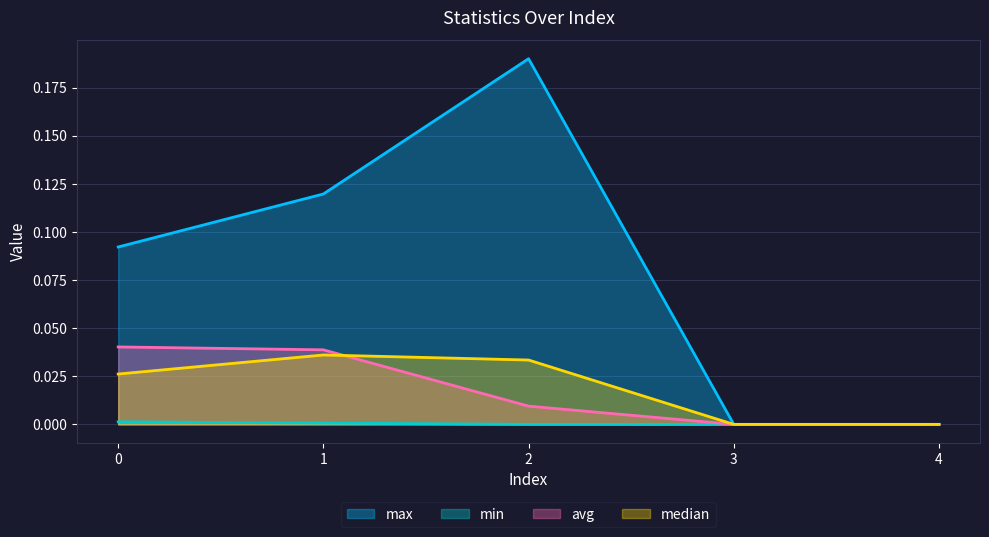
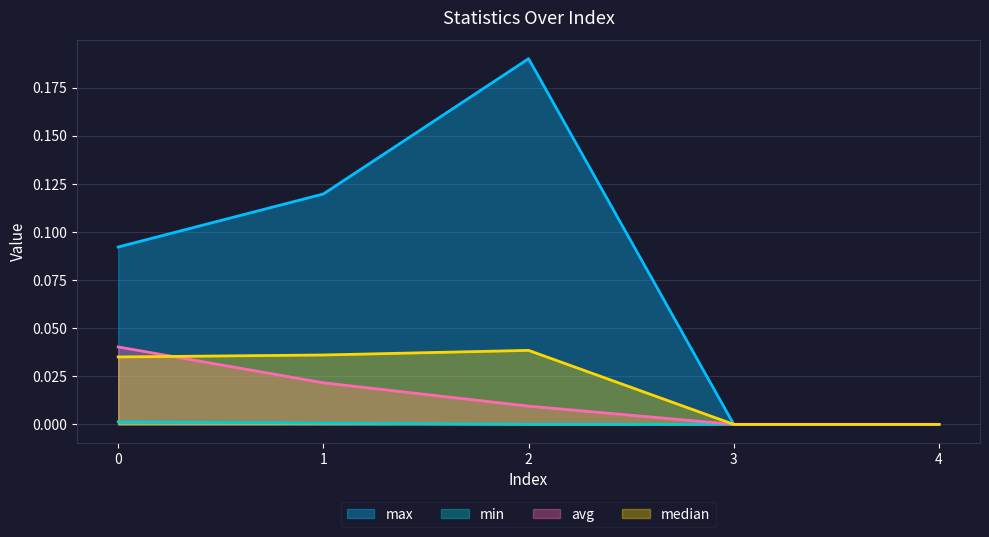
  {
    "avg": {
      "0": 0.040,
-     "1": 0.039,
+     "1": 0.022,
      "2": 0.009
    },
    "median": {
-     "0": 0.026,
+     "0": 0.035,
      "1": 0.036,
-     "2": 0.033
+     "2": 0.038
    }
  }
